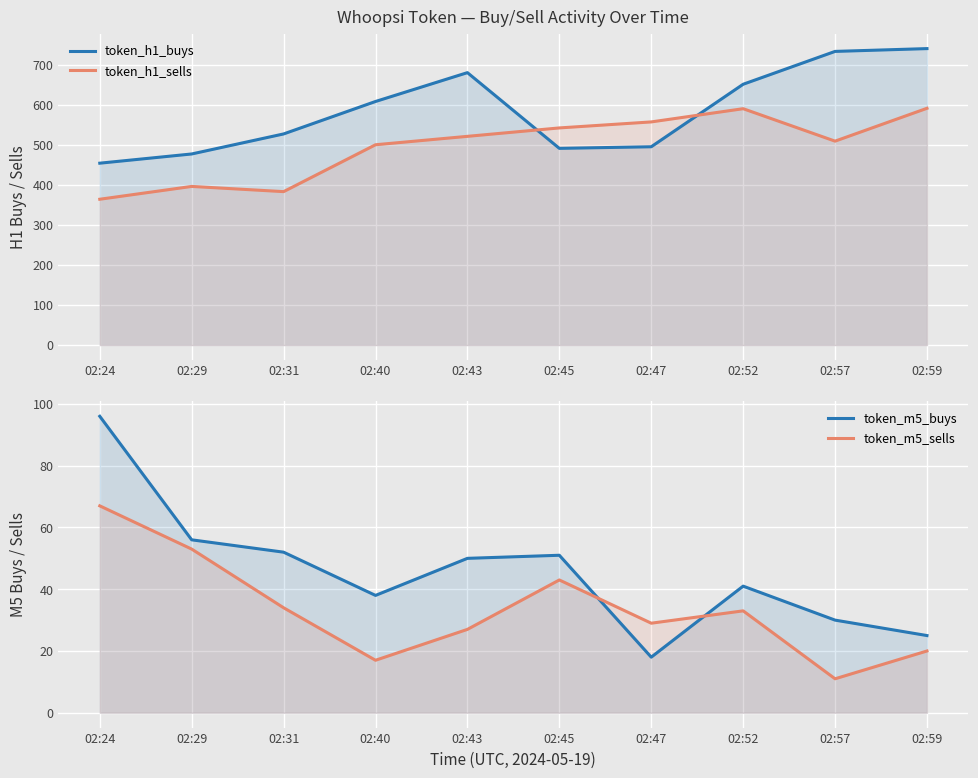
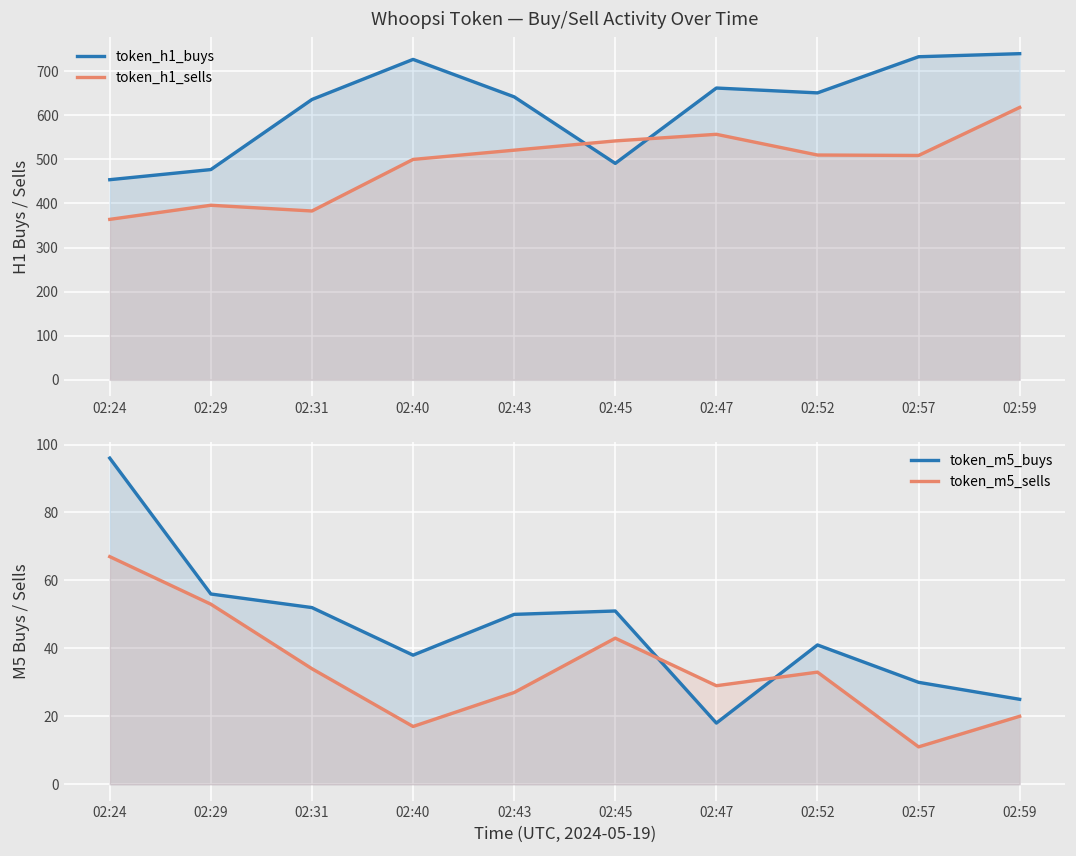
  {
    "Whoopsi Token — Buy/Sell Activity Over Time": {
      "token_h1_buys": {
        "02:24": 450,
        "02:29": 480,
-       "02:31": 530,
-       "02:40": 610,
-       "02:43": 680,
+       "02:31": 640,
+       "02:40": 730,
+       "02:43": 640,
        "02:45": 490,
-       "02:47": 500,
+       "02:47": 660,
        "02:52": 650,
        "02:57": 730,
        "02:59": 740
      },
      "token_h1_sells": {
        "02:24": 360,
        "02:29": 400,
        "02:31": 380,
        "02:40": 500,
        "02:43": 520,
        "02:45": 540,
        "02:47": 560,
-       "02:52": 590,
+       "02:52": 510,
        "02:57": 510,
-       "02:59": 590
+       "02:59": 620
      }
    }
  }
